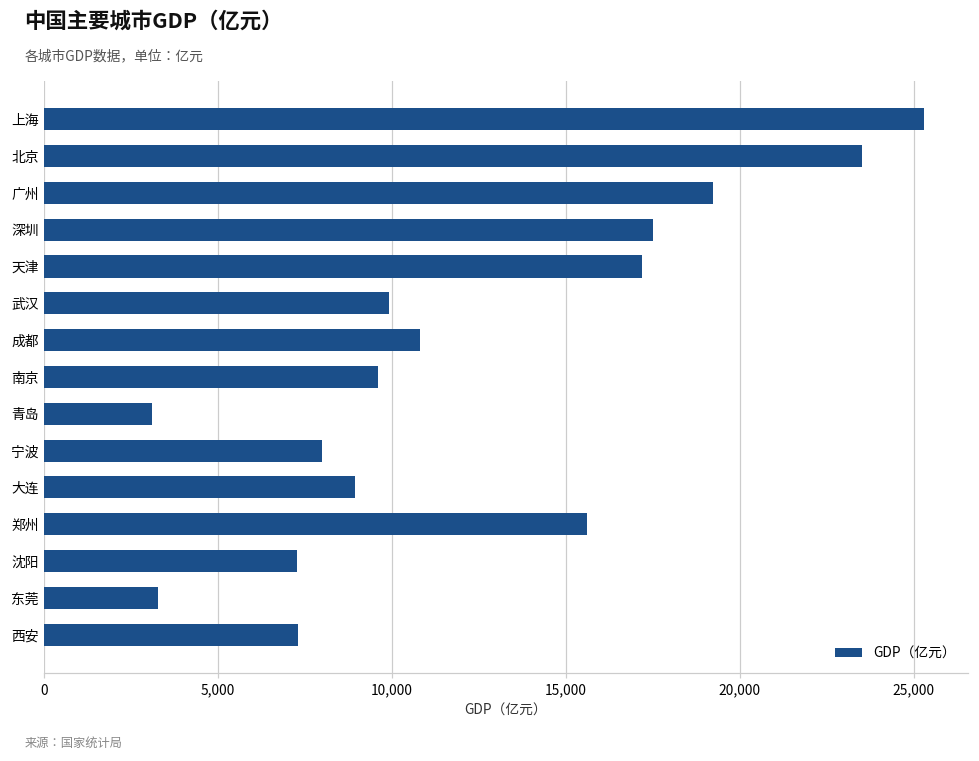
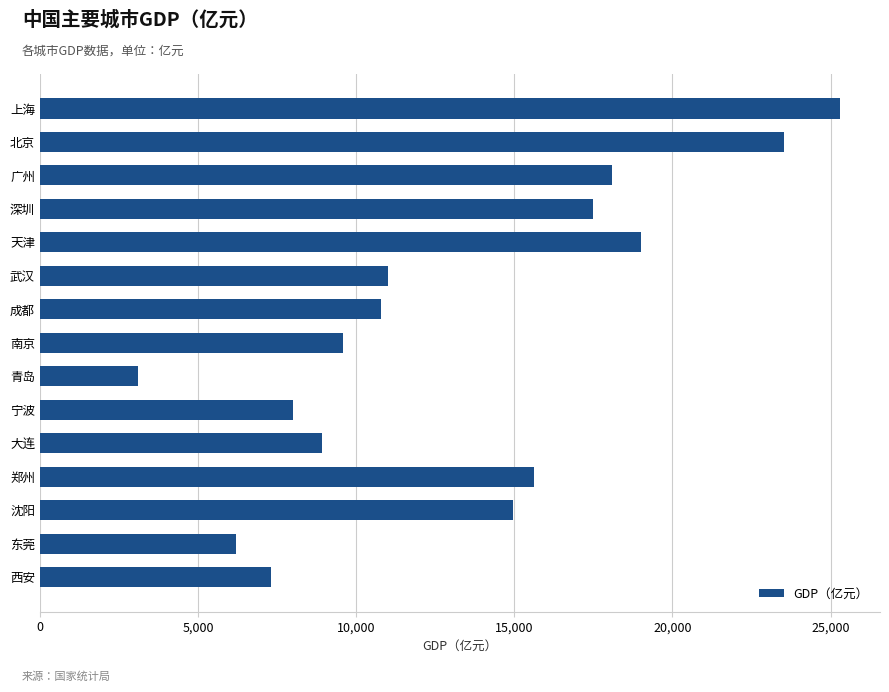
  {
    "上海": "25,300",
    "北京": "23,500",
-   "广州": "19,200",
+   "广州": "18,100",
    "深圳": "17,500",
-   "天津": "17,200",
-   "武汉": "9,900",
+   "天津": "19,000",
+   "武汉": "11,000",
    "成都": "10,800",
    "南京": "9,600",
    "青岛": "3,100",
    "宁波": "8,000",
    "大连": "8,900",
    "郑州": "15,600",
-   "沈阳": "7,300",
-   "东莞": "3,300",
+   "沈阳": "15,000",
+   "东莞": "6,200",
    "西安": "7,300"
  }
